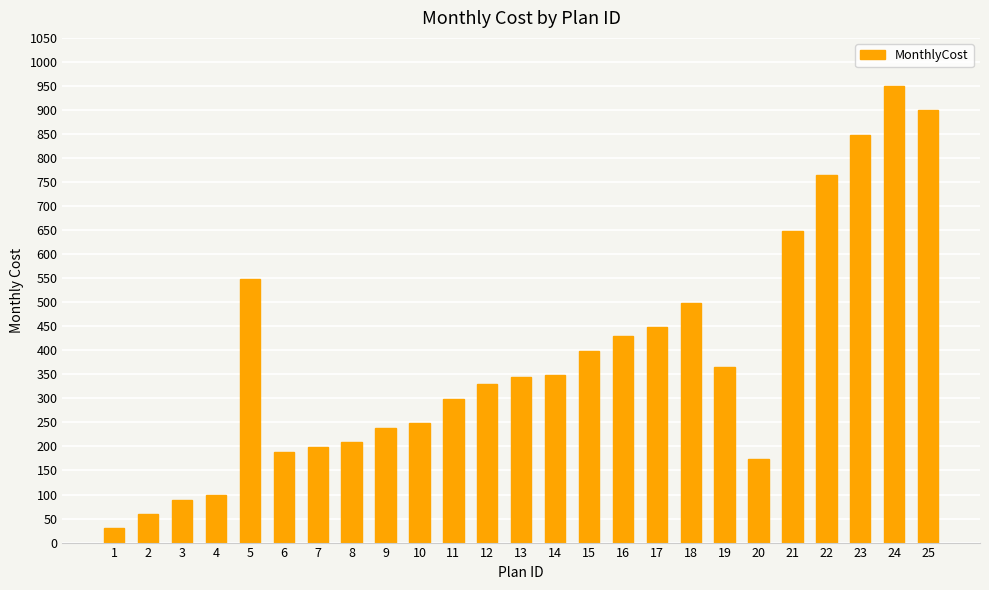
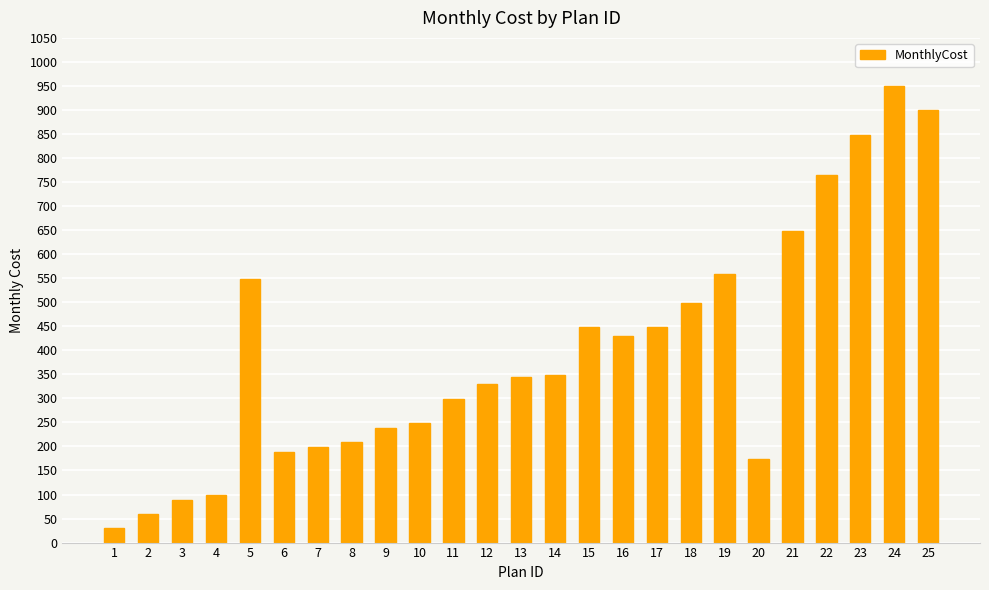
  {
    "1": 30,
    "2": 60,
    "3": 90,
    "4": 100,
    "5": 550,
    "6": 190,
    "7": 200,
    "8": 210,
    "9": 240,
    "10": 250,
    "11": 300,
    "12": 330,
    "13": 340,
    "14": 350,
-   "15": 400,
+   "15": 450,
    "16": 430,
    "17": 450,
    "18": 500,
-   "19": 370,
+   "19": 560,
    "20": 170,
    "21": 650,
    "22": 770,
    "23": 850,
    "24": 950,
    "25": 900
  }
